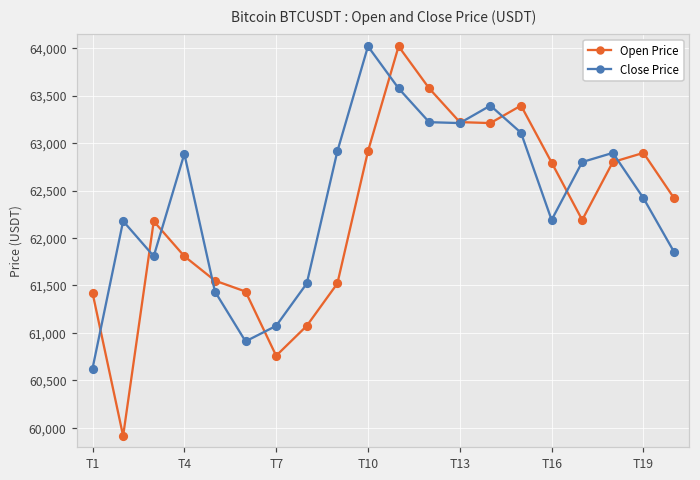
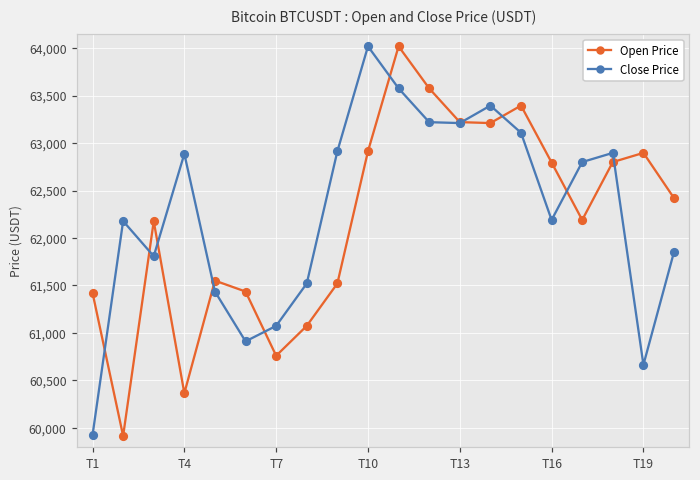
  {
    "Open Price": {
      "T1": "61,400",
-     "T4": "61,800",
+     "T4": "60,400",
      "T7": "60,800",
      "T10": "62,900",
      "T16": "62,800",
      "T19": "62,900"
    },
    "Close Price": {
-     "T1": "60,600",
+     "T1": "59,900",
      "T4": "62,900",
      "T7": "61,100",
      "T10": "64,000",
      "T16": "62,200",
-     "T19": "62,400"
+     "T19": "60,700"
    }
  }
